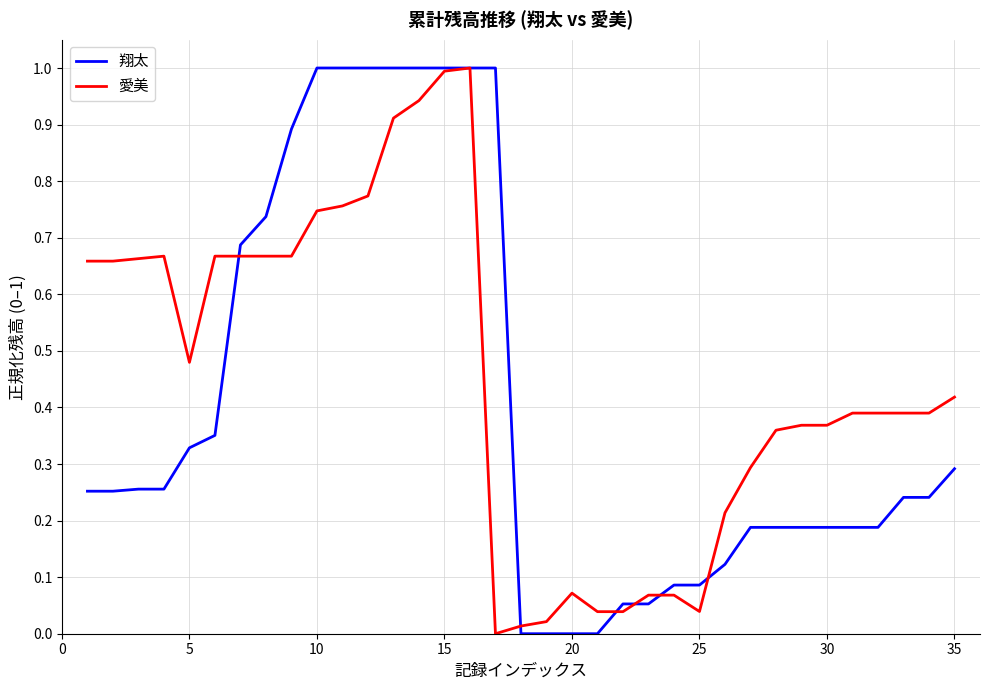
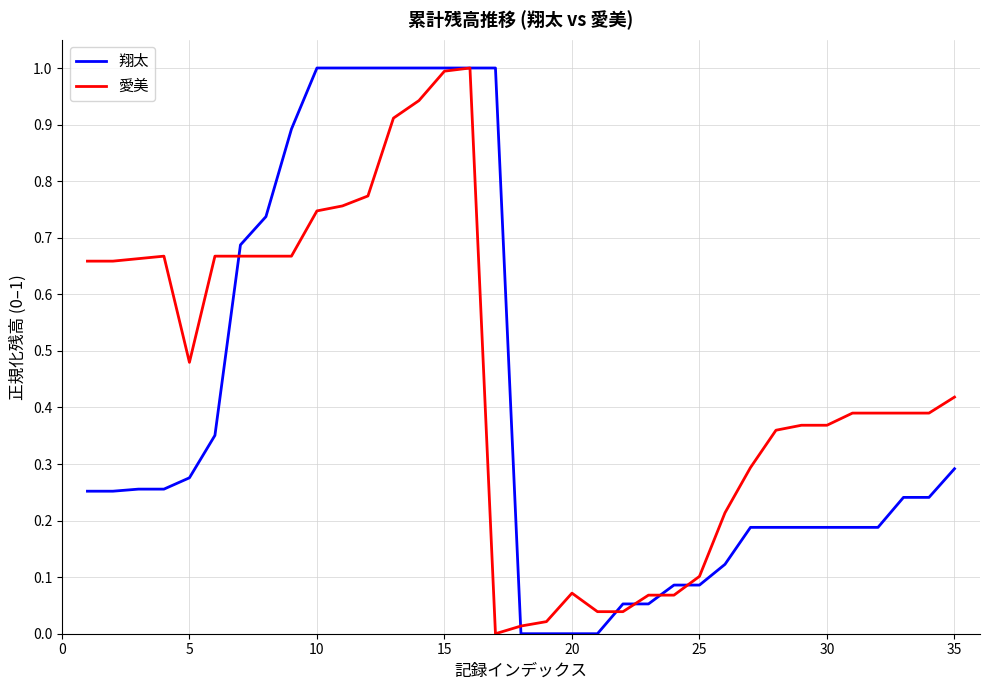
  {
    "翔太": {
-     "5": 0.33,
+     "5": 0.28,
      "10": 1.00,
      "15": 1.00,
      "20": 0.00,
      "25": 0.09,
      "30": 0.19,
      "35": 0.29
    },
    "愛美": {
      "5": 0.48,
      "10": 0.75,
      "15": 0.99,
      "20": 0.07,
-     "25": 0.04,
+     "25": 0.10,
      "30": 0.37,
      "35": 0.42
    }
  }
